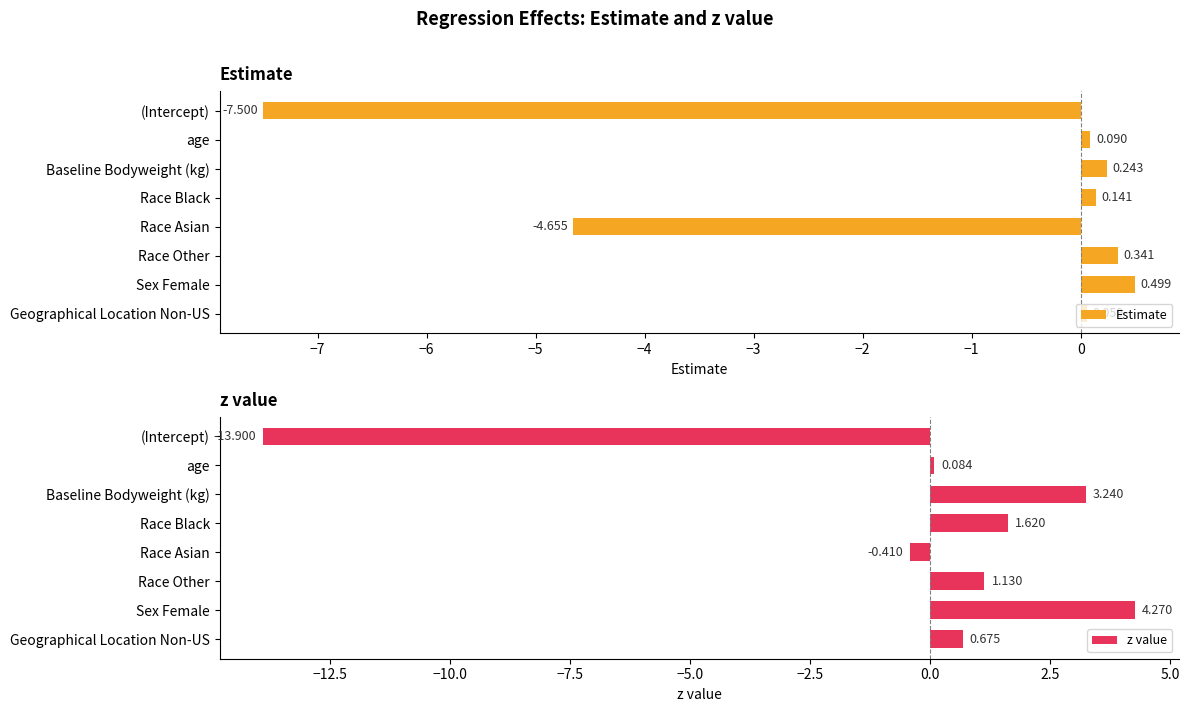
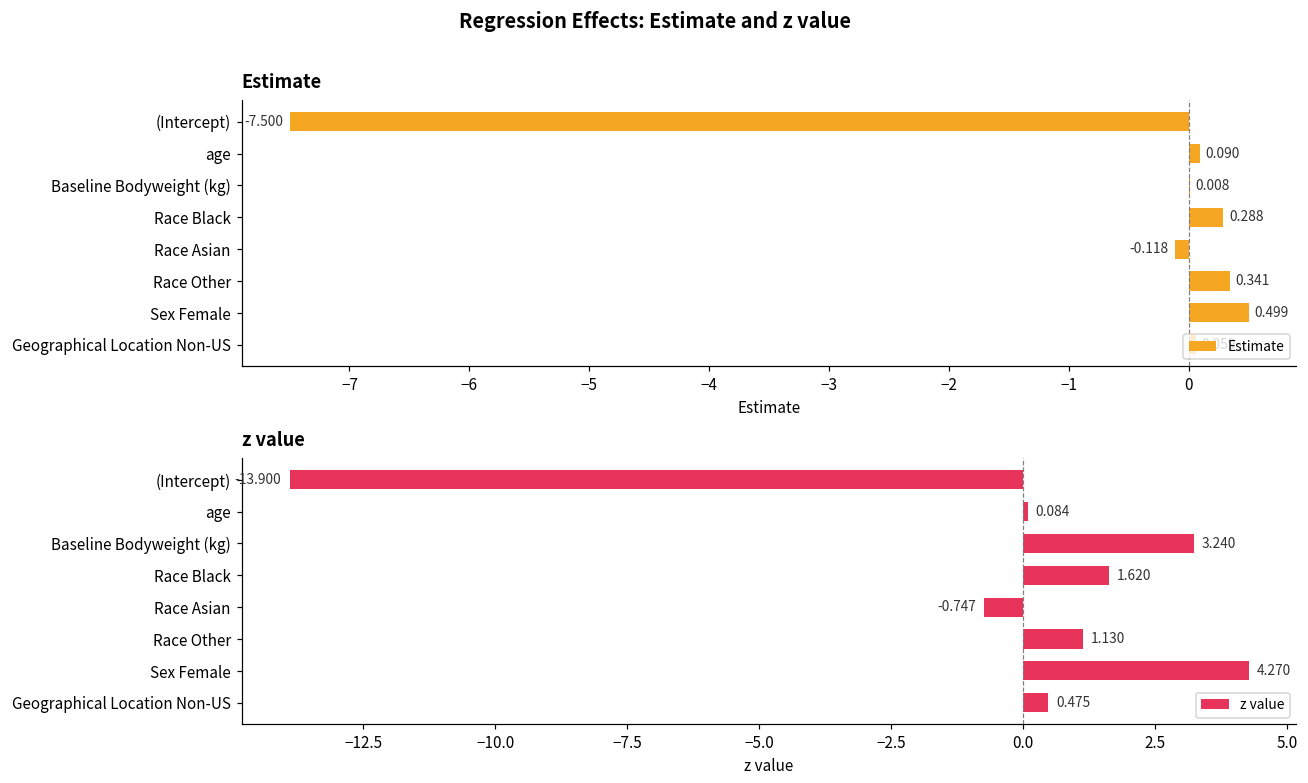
  {
    "Estimate": {
      "(Intercept)": -7.500,
      "age": 0.090,
-     "Baseline Bodyweight (kg)": 0.243,
-     "Race Black": 0.141,
-     "Race Asian": -4.655,
+     "Baseline Bodyweight (kg)": 0.008,
+     "Race Black": 0.288,
+     "Race Asian": -0.118,
      "Race Other": 0.341,
      "Sex Female": 0.499
    },
    "z value": {
      "(Intercept)": -13.900,
      "age": 0.084,
      "Baseline Bodyweight (kg)": 3.240,
      "Race Black": 1.620,
-     "Race Asian": -0.410,
+     "Race Asian": -0.747,
      "Race Other": 1.130,
      "Sex Female": 4.270,
-     "Geographical Location Non-US": 0.675
+     "Geographical Location Non-US": 0.475
    }
  }
